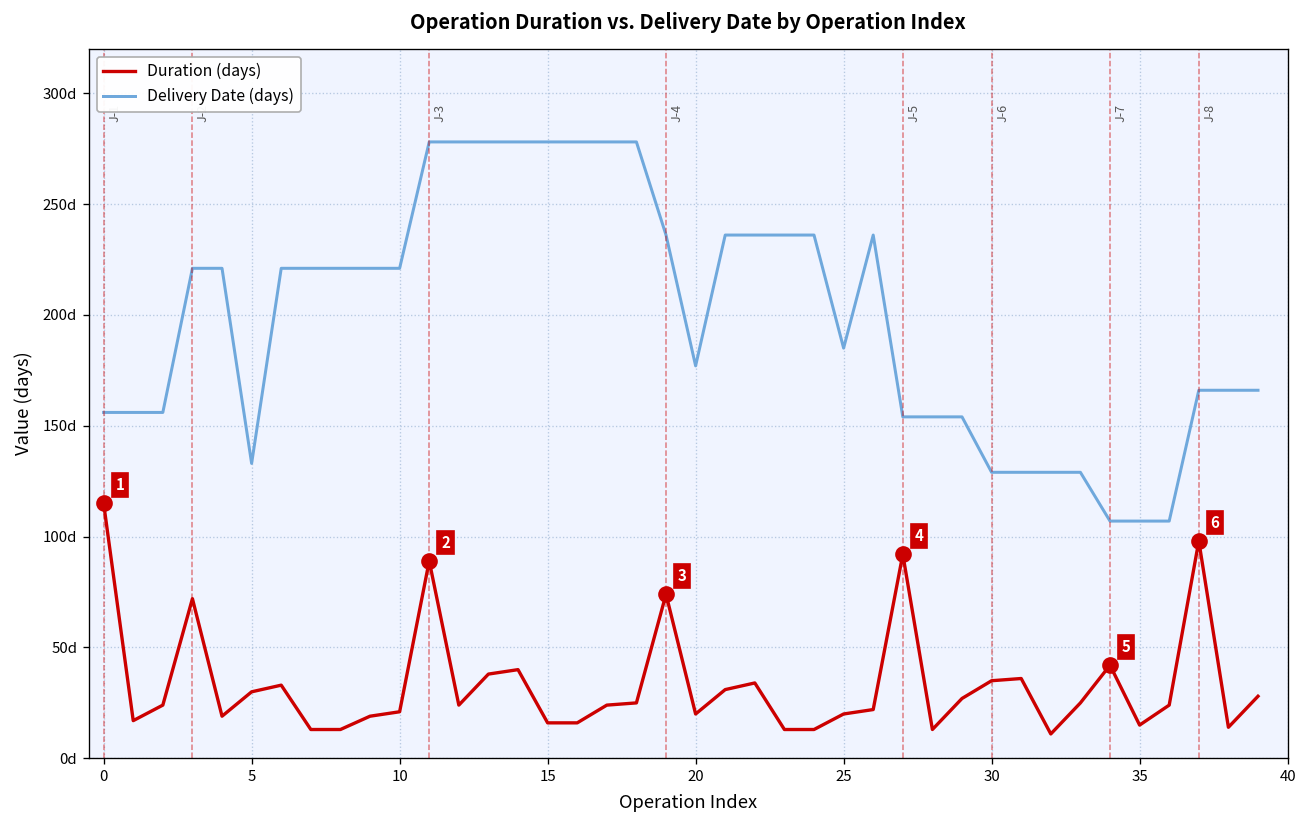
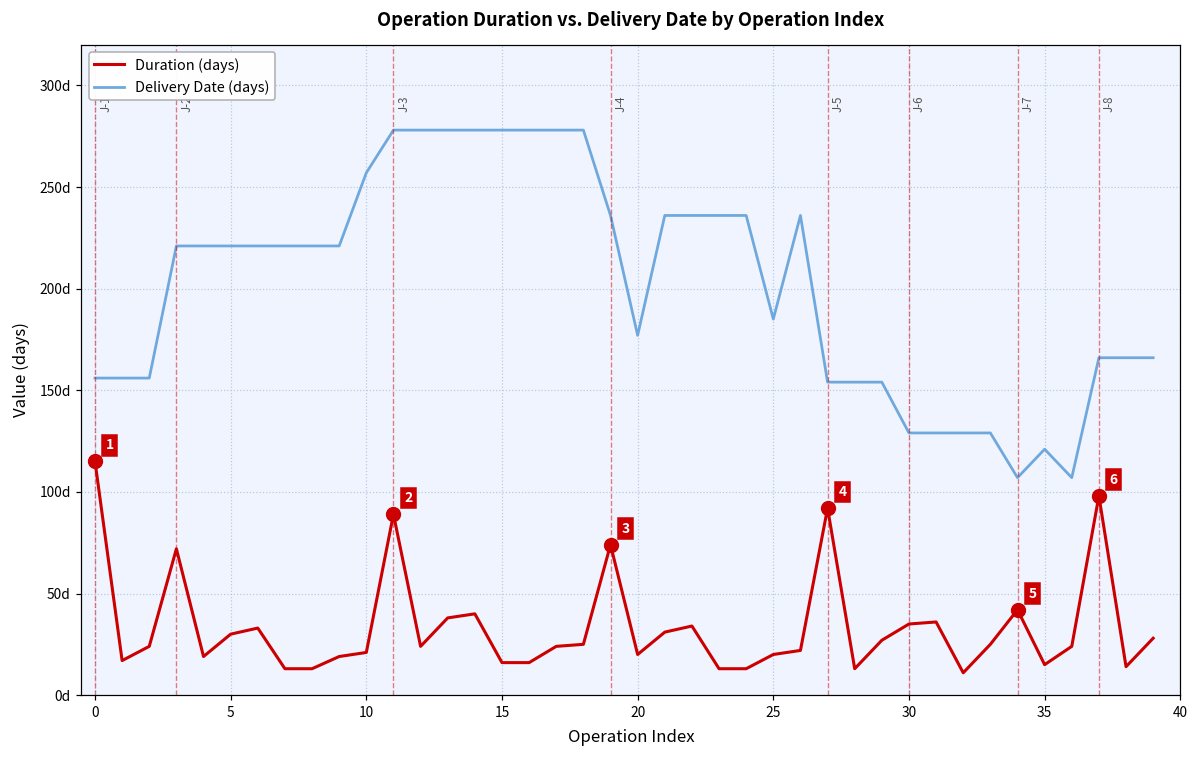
  {
    "Delivery Date (days)": {
      "0": "156d",
-     "5": "133d",
-     "10": "221d",
+     "5": "221d",
+     "10": "257d",
      "15": "278d",
      "20": "177d",
      "25": "185d",
      "30": "129d",
-     "35": "107d"
+     "35": "121d"
    }
  }
